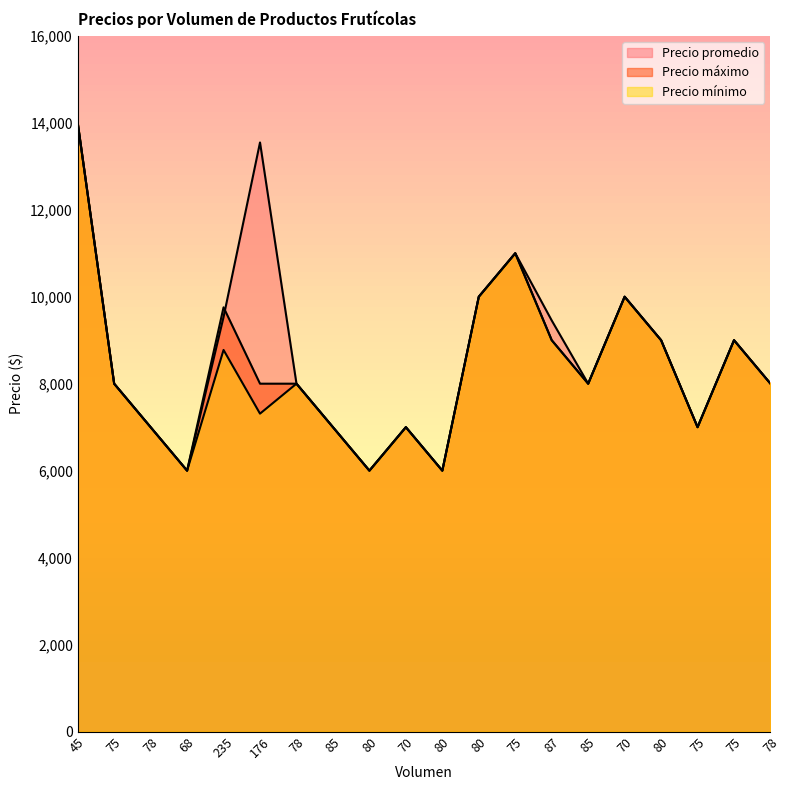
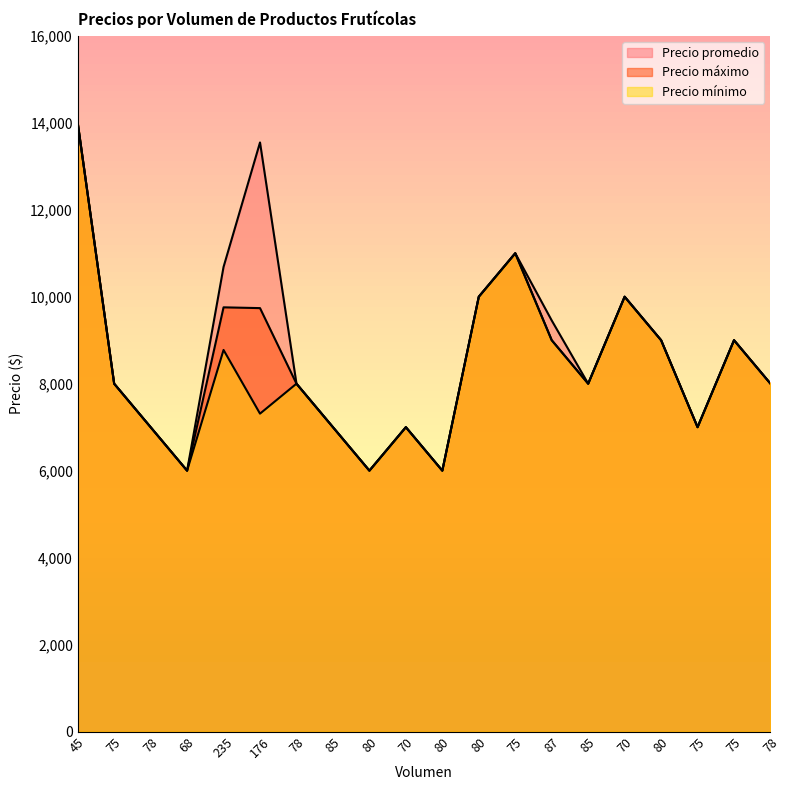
  {
    "Precio promedio": {
-     "235": "9,500",
+     "235": "10,700",
      "176": "13,500",
      "87": "9,500"
    },
    "Precio máximo": {
      "235": "9,800",
-     "176": "8,000"
+     "176": "9,700"
    },
    "Precio mínimo": {
      "235": "8,800",
      "176": "7,300"
    }
  }
